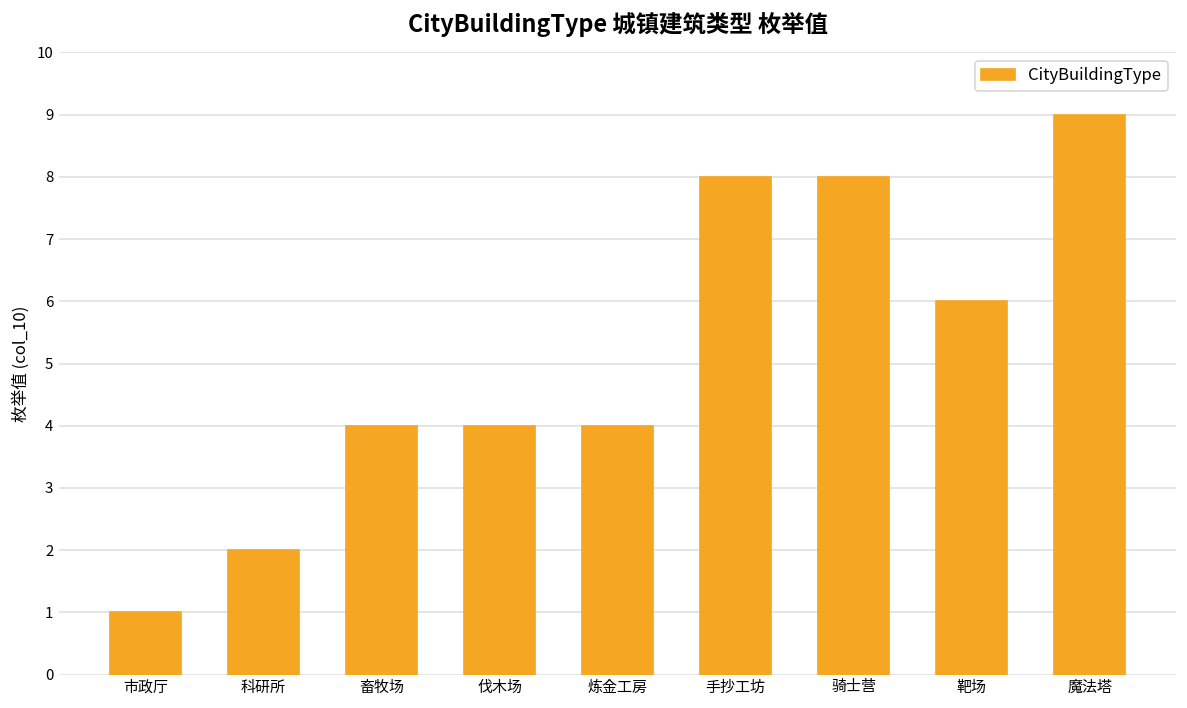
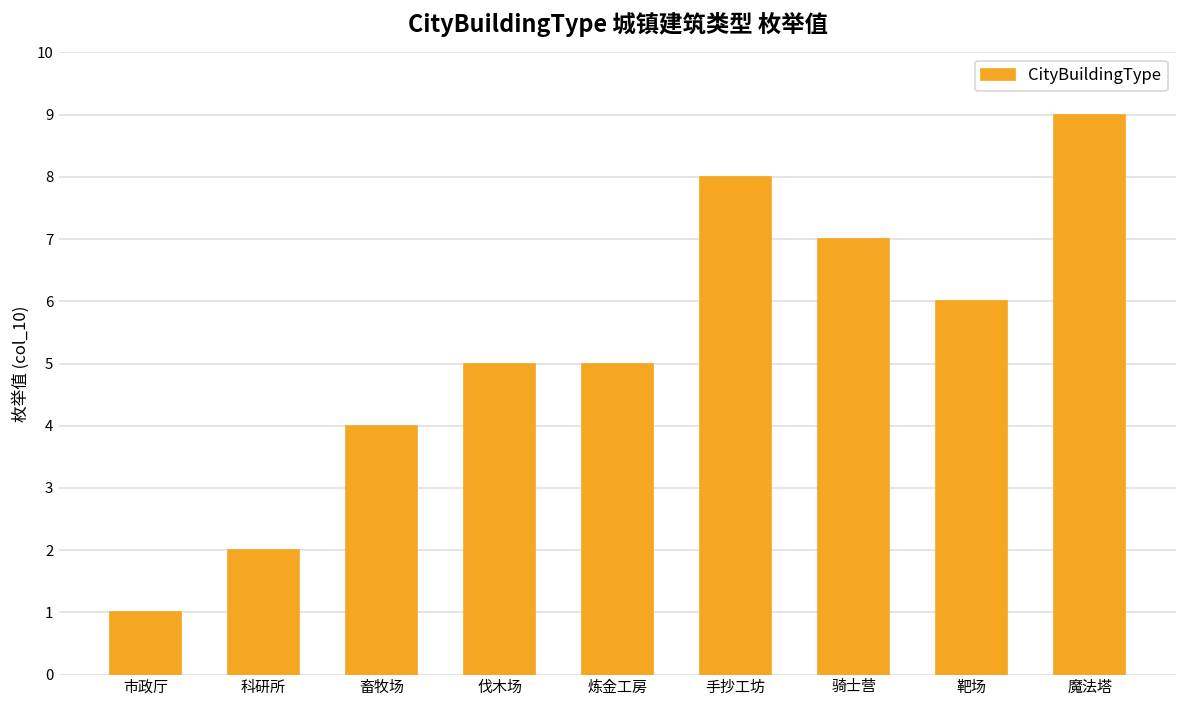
  {
    "市政厅": 1,
    "科研所": 2,
    "畜牧场": 4,
-   "伐木场": 4,
-   "炼金工房": 4,
+   "伐木场": 5,
+   "炼金工房": 5,
    "手抄工坊": 8,
-   "骑士营": 8,
+   "骑士营": 7,
    "靶场": 6,
    "魔法塔": 9
  }
